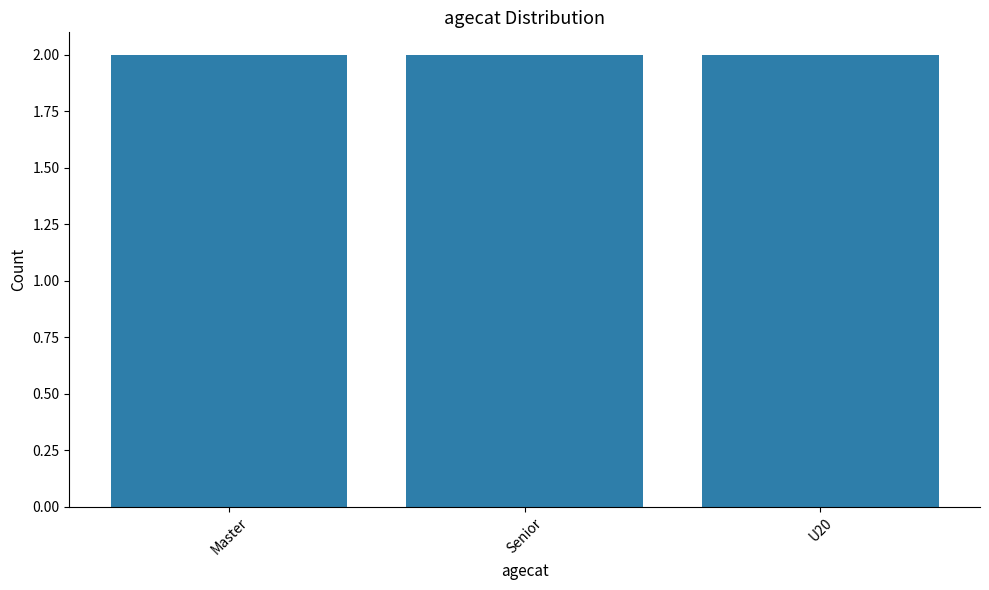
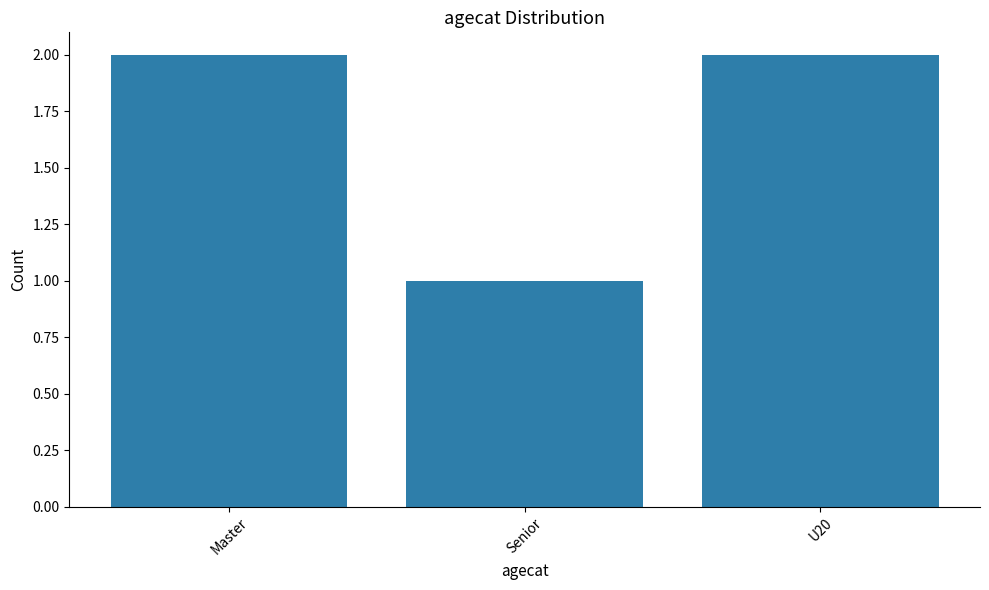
  {
    "Master": 2,
-   "Senior": 2,
+   "Senior": 1,
    "U20": 2
  }
